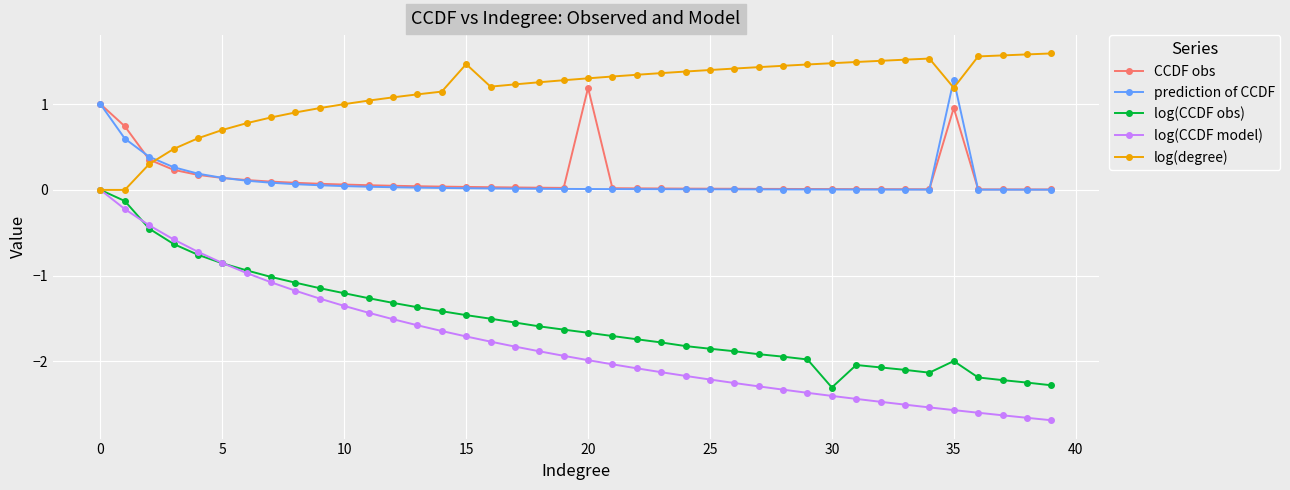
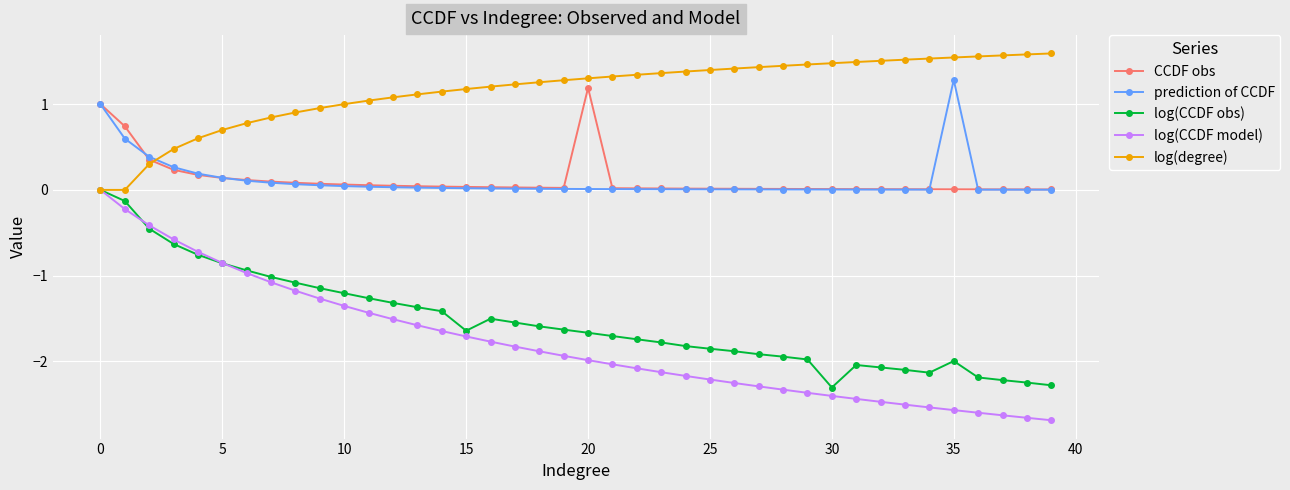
  {
    "CCDF obs": {
      "20": 1.2,
-     "35": 1.0
+     "35": 0.0
    },
    "prediction of CCDF": {
      "20": 0.0,
      "35": 1.3
    },
    "log(CCDF obs)": {
      "10": -1.2,
-     "15": -1.5,
+     "15": -1.6,
      "20": -1.7,
      "25": -1.9,
      "30": -2.3,
      "35": -2.0
    },
    "log(CCDF model)": {
      "10": -1.4,
      "15": -1.7,
      "20": -2.0,
      "25": -2.2,
      "30": -2.4,
      "35": -2.6
    },
    "log(degree)": {
      "5": 0.7,
      "10": 1.0,
-     "15": 1.5,
+     "15": 1.2,
      "20": 1.3,
      "25": 1.4,
      "30": 1.5,
-     "35": 1.2
+     "35": 1.5
    }
  }
